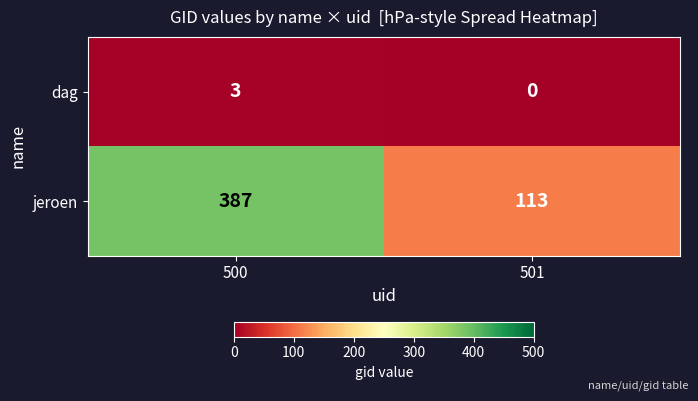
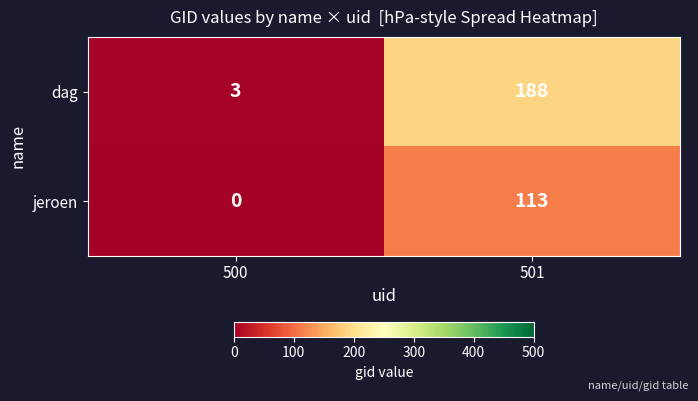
  {
    "dag": {
      "500": 3,
-     "501": 0
+     "501": 188
    },
    "jeroen": {
-     "500": 387,
+     "500": 0,
      "501": 113
    }
  }
